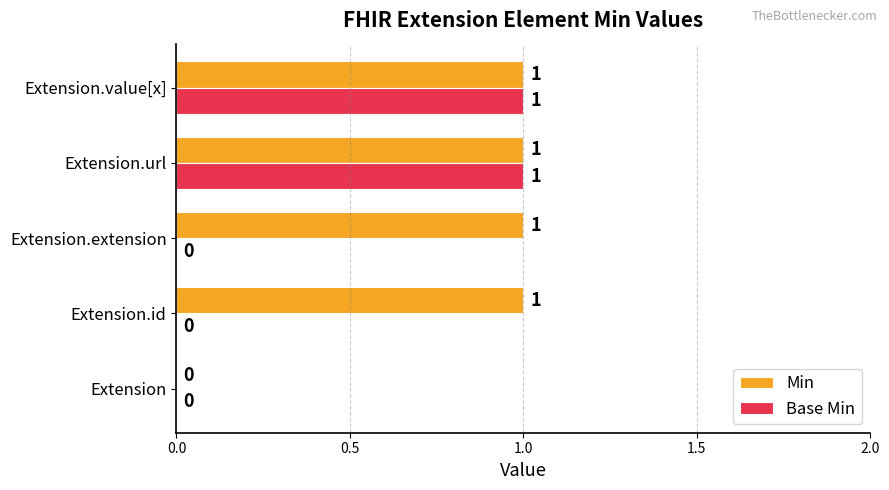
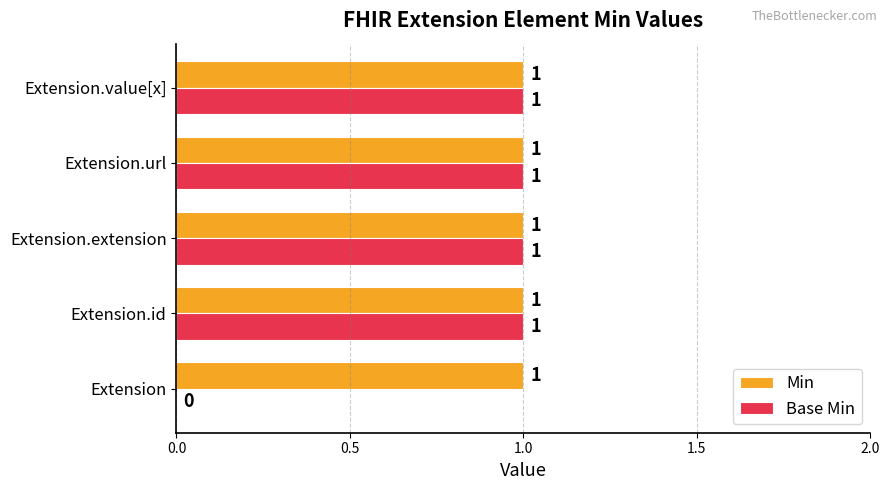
  {
    "Min": {
      "Extension.value[x]": 1,
      "Extension.url": 1,
      "Extension.extension": 1,
      "Extension.id": 1,
-     "Extension": 0
+     "Extension": 1
    },
    "Base Min": {
      "Extension.value[x]": 1,
      "Extension.url": 1,
-     "Extension.extension": 0,
-     "Extension.id": 0,
+     "Extension.extension": 1,
+     "Extension.id": 1,
      "Extension": 0
    }
  }
